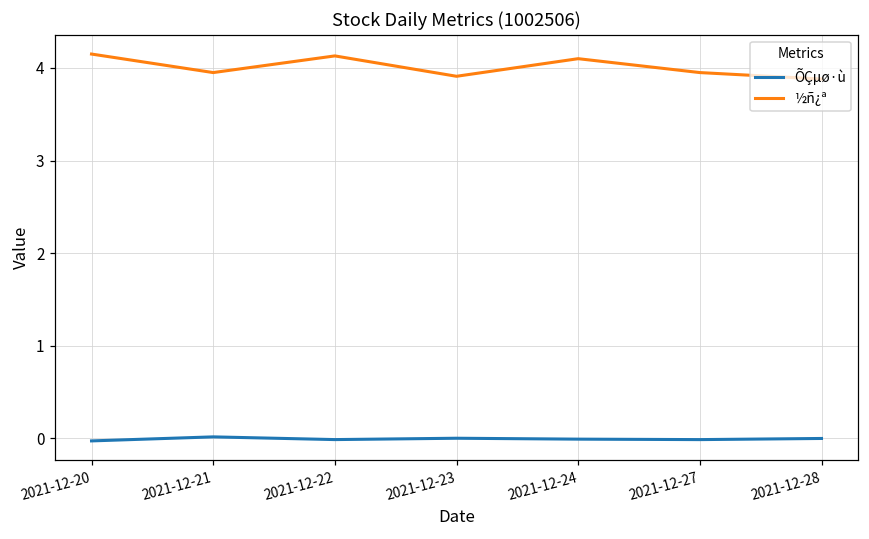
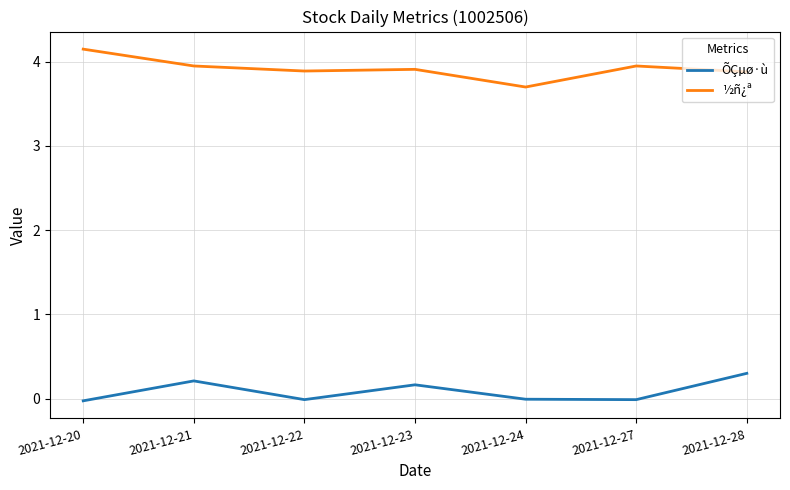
  {
    "ÕÇµø·ù": {
      "2021-12-20": 0.0,
-     "2021-12-21": 0.0,
+     "2021-12-21": 0.2,
      "2021-12-22": 0.0,
-     "2021-12-23": 0.0,
+     "2021-12-23": 0.2,
      "2021-12-24": 0.0,
      "2021-12-27": 0.0,
-     "2021-12-28": 0.0
+     "2021-12-28": 0.3
    },
    "½ñ¿ª": {
      "2021-12-20": 4.2,
      "2021-12-21": 4.0,
-     "2021-12-22": 4.1,
+     "2021-12-22": 3.9,
      "2021-12-23": 3.9,
-     "2021-12-24": 4.1,
+     "2021-12-24": 3.7,
      "2021-12-27": 4.0
    }
  }
